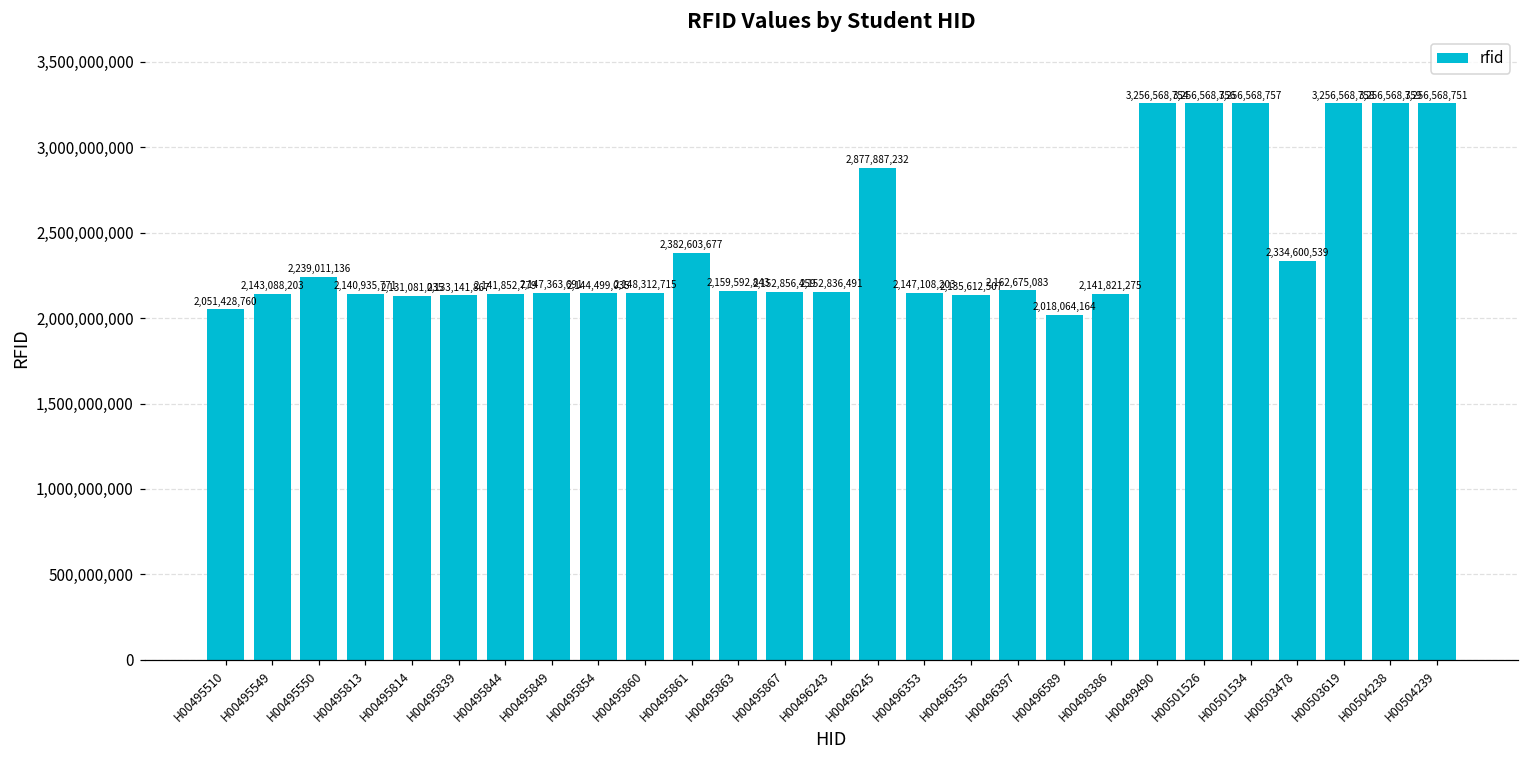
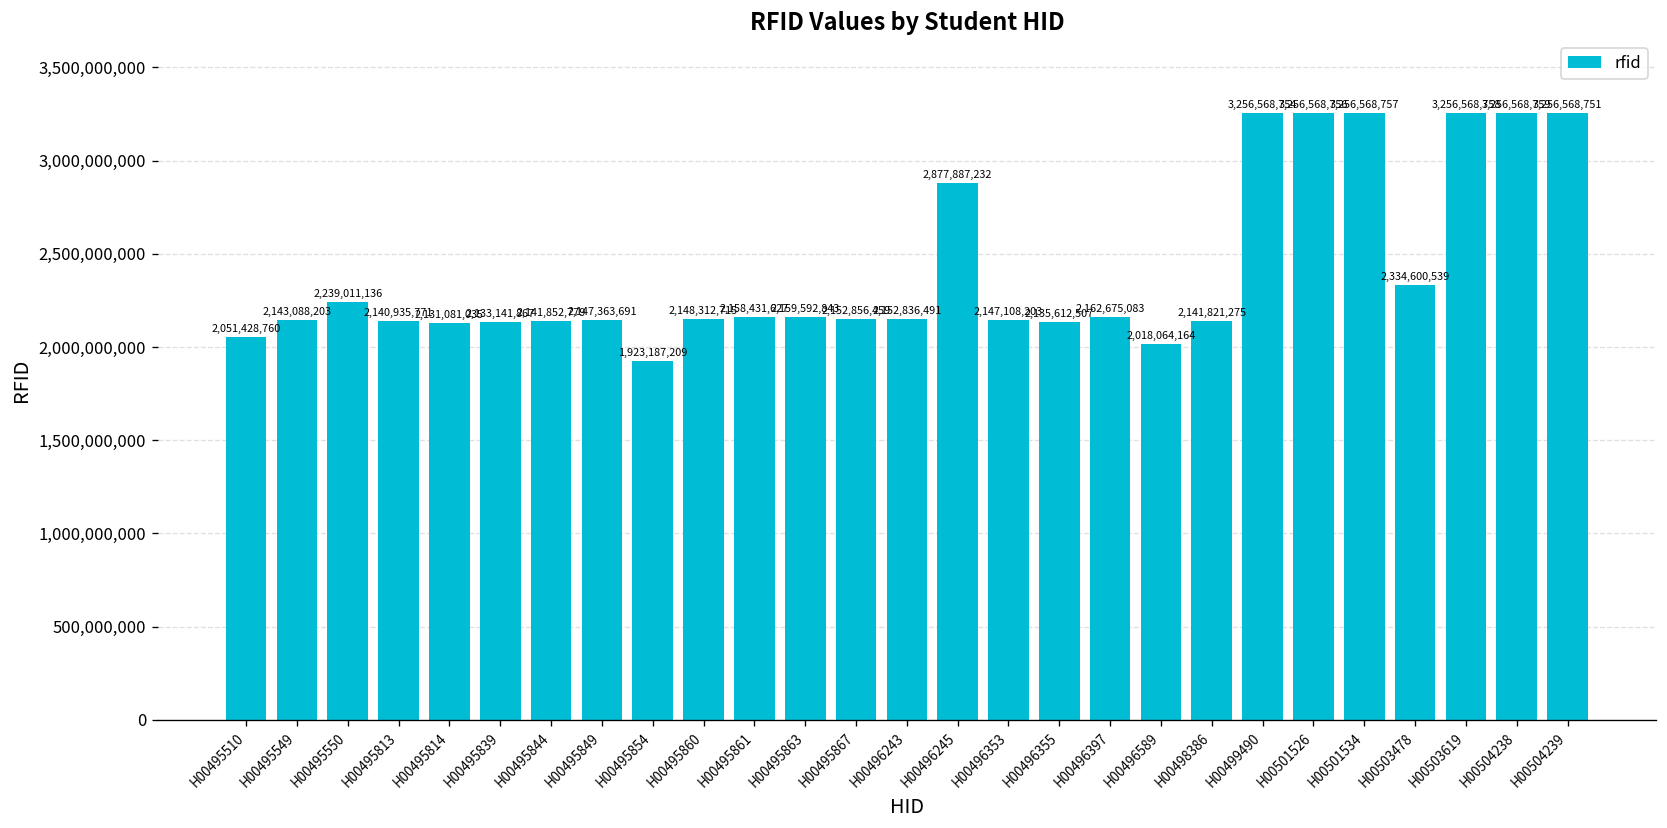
  {
    "H00495510": "2,051,428,760",
    "H00495549": "2,143,088,203",
    "H00495550": "2,239,011,136",
-   "H00495854": "2,144,499,035",
-   "H00495861": "2,382,603,677",
+   "H00495854": "1,923,187,209",
+   "H00495861": "2,158,431,627",
    "H00496245": "2,877,887,232",
    "H00496397": "2,162,675,083",
    "H00496589": "2,018,064,164",
    "H00498386": "2,141,821,275",
    "H00503478": "2,334,600,539"
  }
